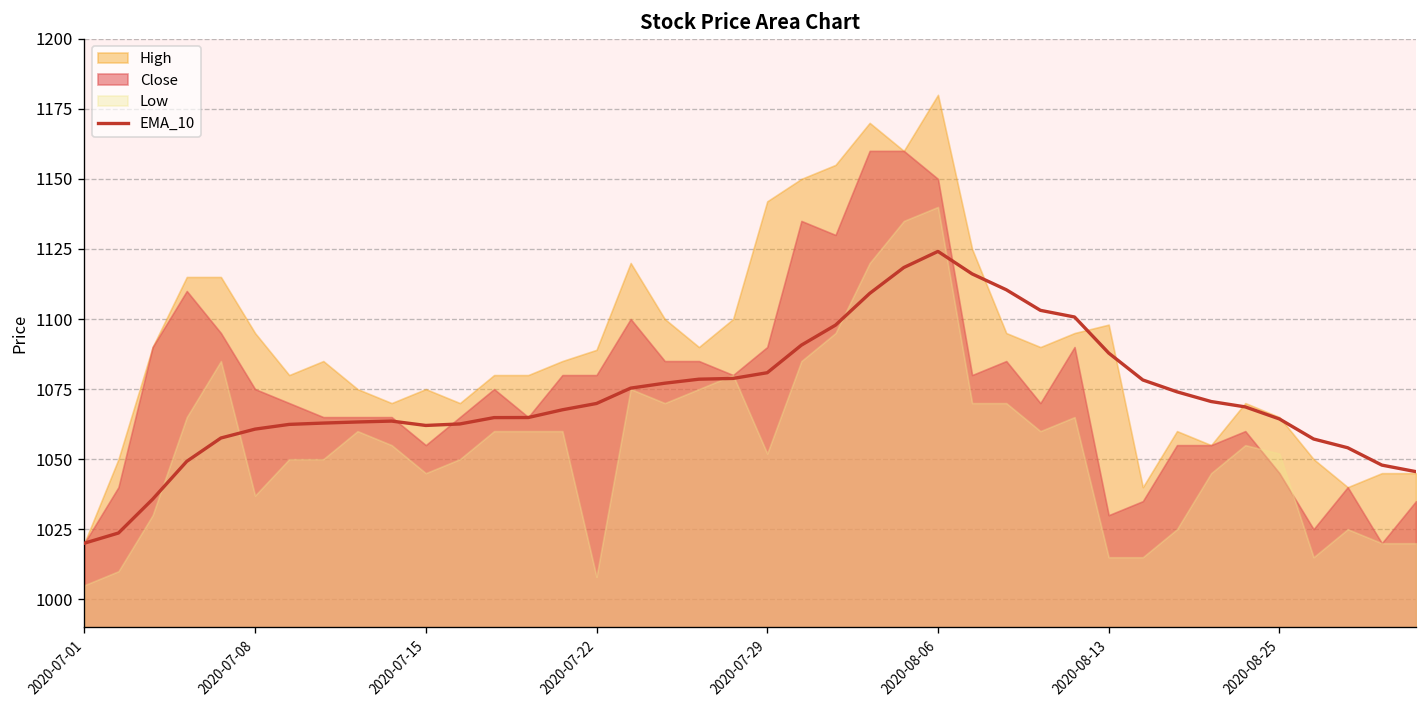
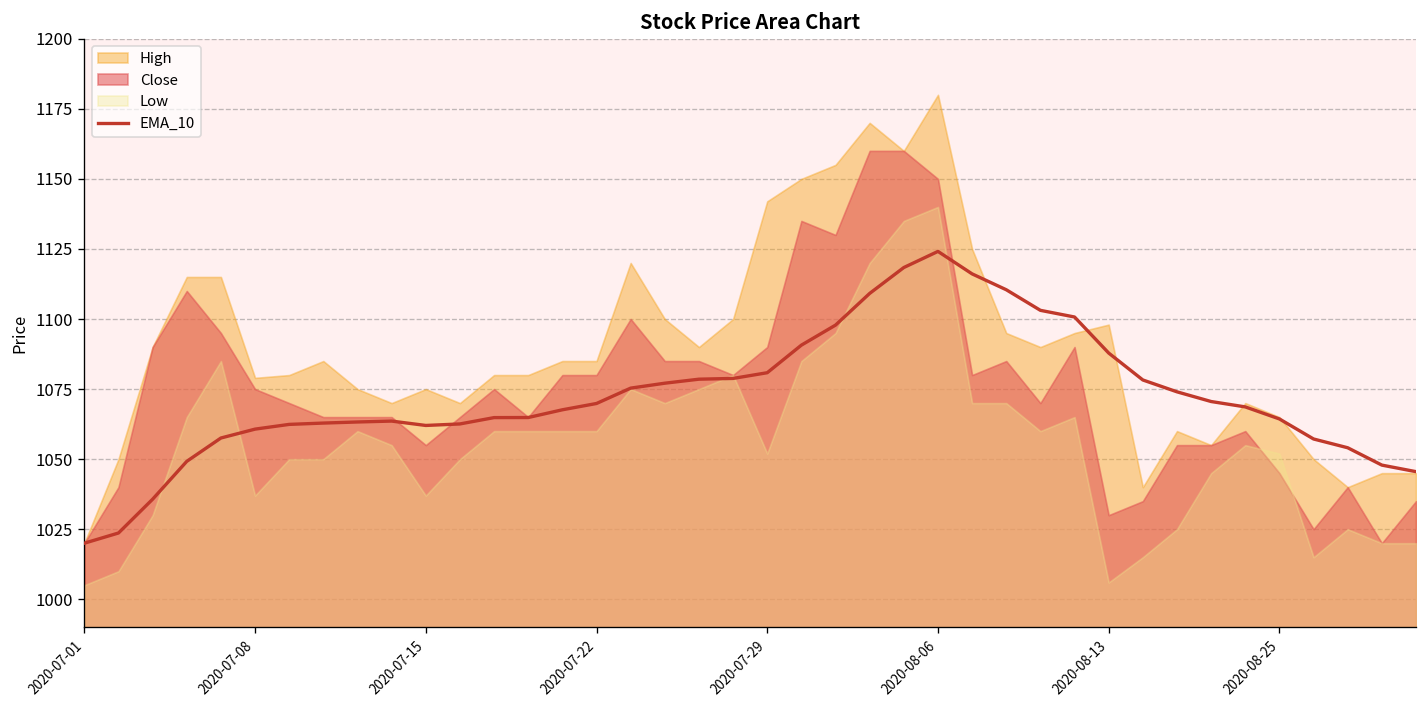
  {
    "High": {
-     "2020-07-08": 1095,
+     "2020-07-08": 1079,
      "2020-07-15": 1075,
-     "2020-07-22": 1089,
+     "2020-07-22": 1085,
      "2020-07-29": 1142,
      "2020-08-06": 1180,
      "2020-08-13": 1098
    },
    "Low": {
      "2020-07-01": 1005,
      "2020-07-08": 1037,
-     "2020-07-15": 1045,
-     "2020-07-22": 1008,
+     "2020-07-15": 1037,
+     "2020-07-22": 1060,
      "2020-07-29": 1052,
      "2020-08-06": 1140,
-     "2020-08-13": 1015,
+     "2020-08-13": 1006,
      "2020-08-25": 1052
    }
  }
